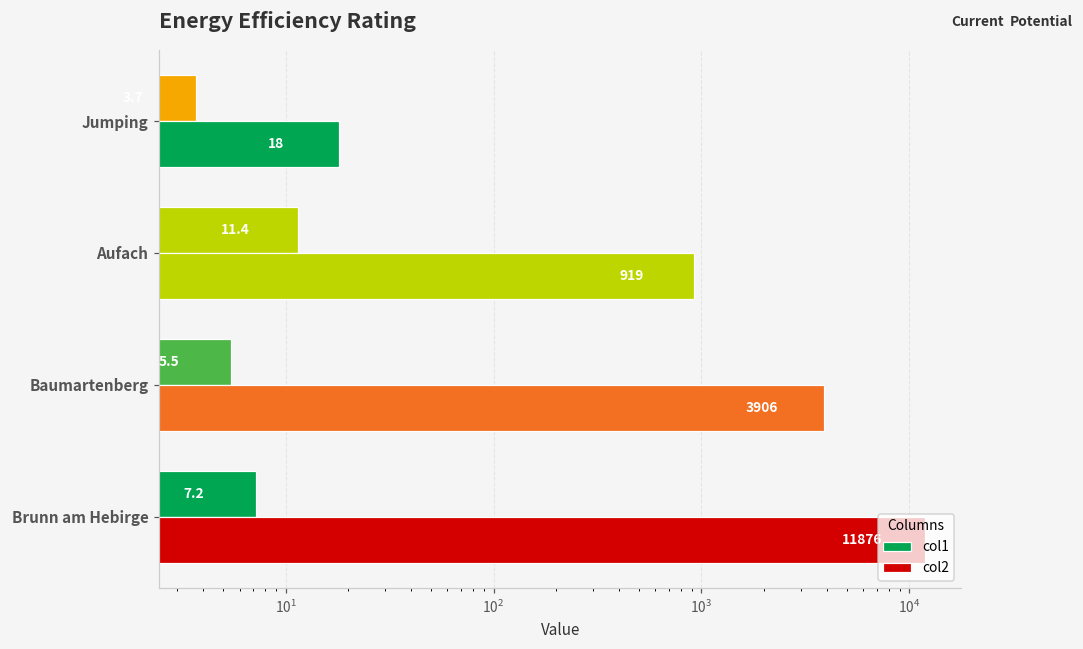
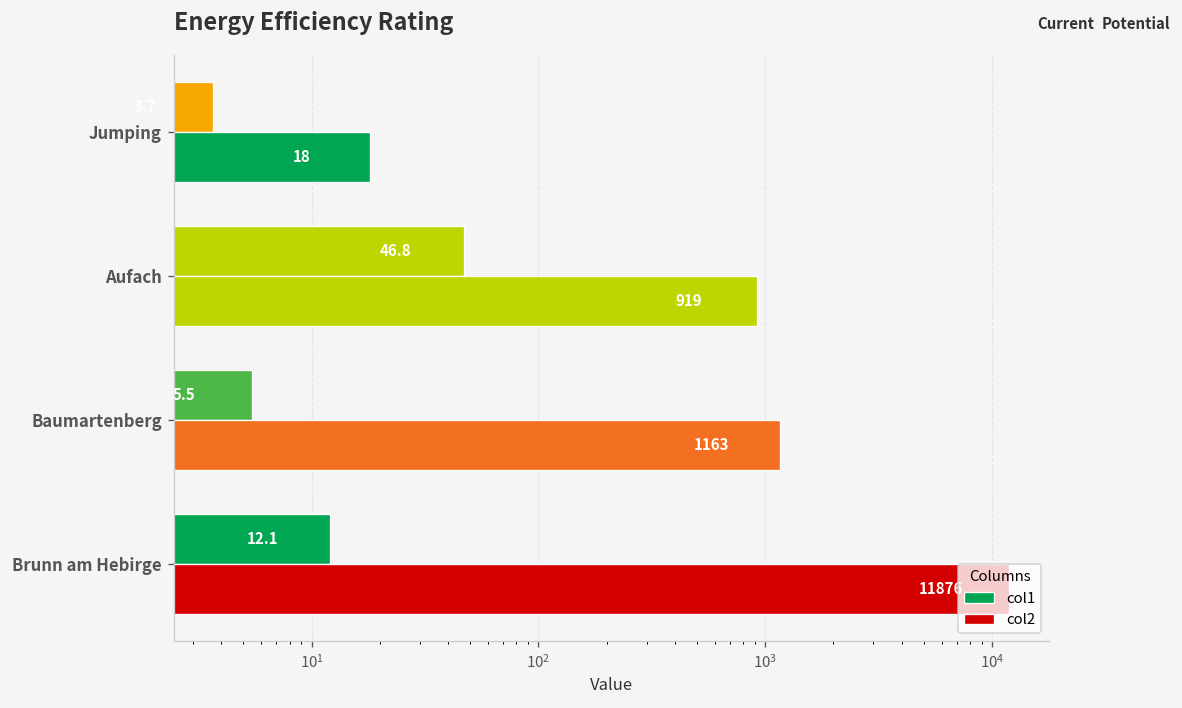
  {
    "col1": {
-     "Aufach": 11.4,
+     "Aufach": 46.8,
      "Baumartenberg": 5.5,
-     "Brunn am Hebirge": 7.2
+     "Brunn am Hebirge": 12.1
    },
    "col2": {
      "Jumping": 18,
      "Aufach": 919,
-     "Baumartenberg": 3906
+     "Baumartenberg": 1163
    }
  }
